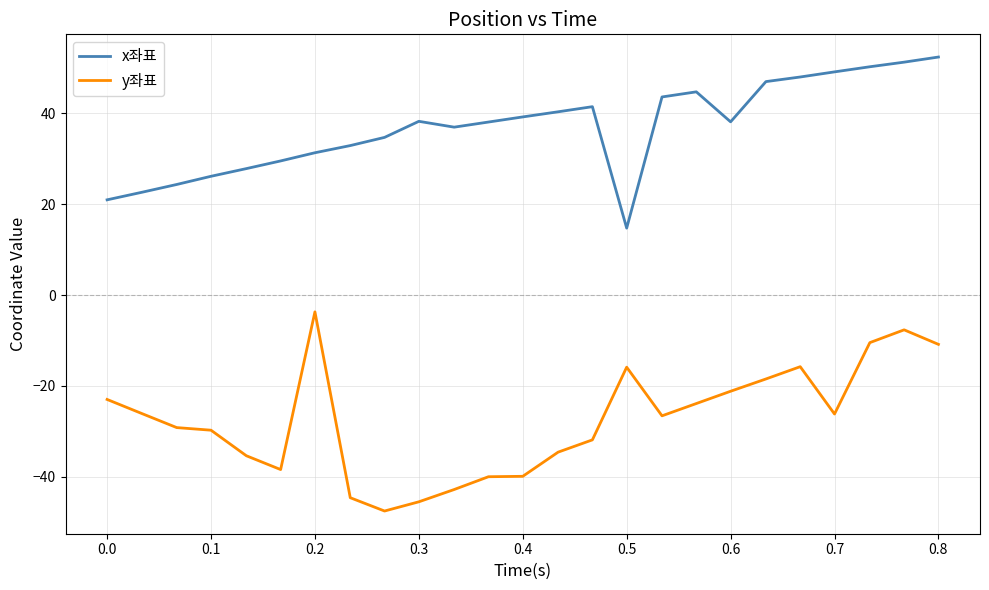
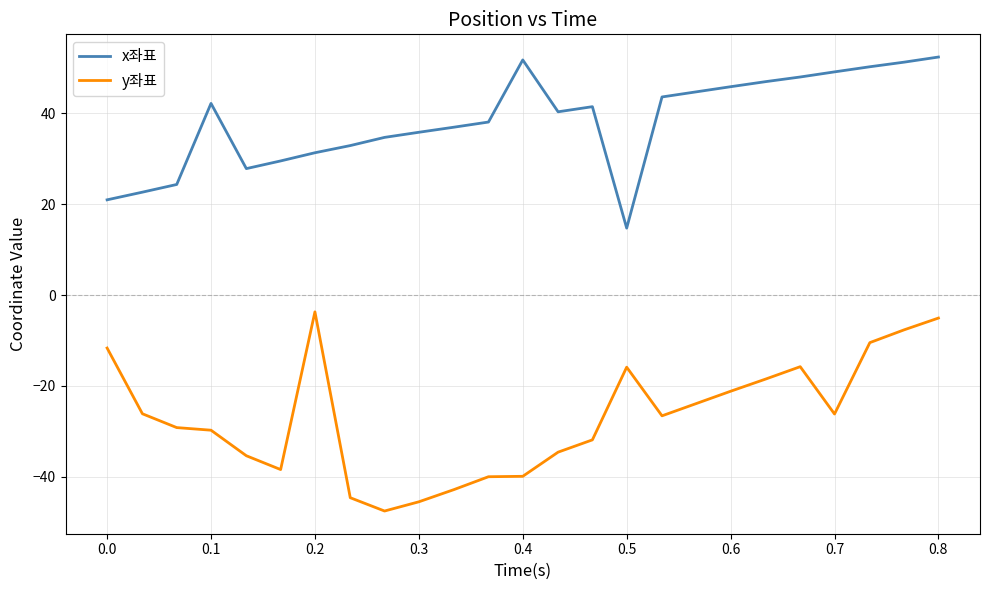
  {
    "x좌표": {
      "0.0": 21,
-     "0.1": 26,
+     "0.1": 42,
      "0.2": 31,
-     "0.3": 38,
-     "0.4": 39,
+     "0.3": 36,
+     "0.4": 52,
      "0.5": 15,
-     "0.6": 38,
+     "0.6": 46,
      "0.7": 49,
      "0.8": 52
    },
    "y좌표": {
-     "0.0": -23,
+     "0.0": -12,
      "0.1": -30,
      "0.2": -4,
      "0.3": -45,
      "0.4": -40,
      "0.5": -16,
      "0.6": -21,
      "0.7": -26,
-     "0.8": -11
+     "0.8": -5
    }
  }
